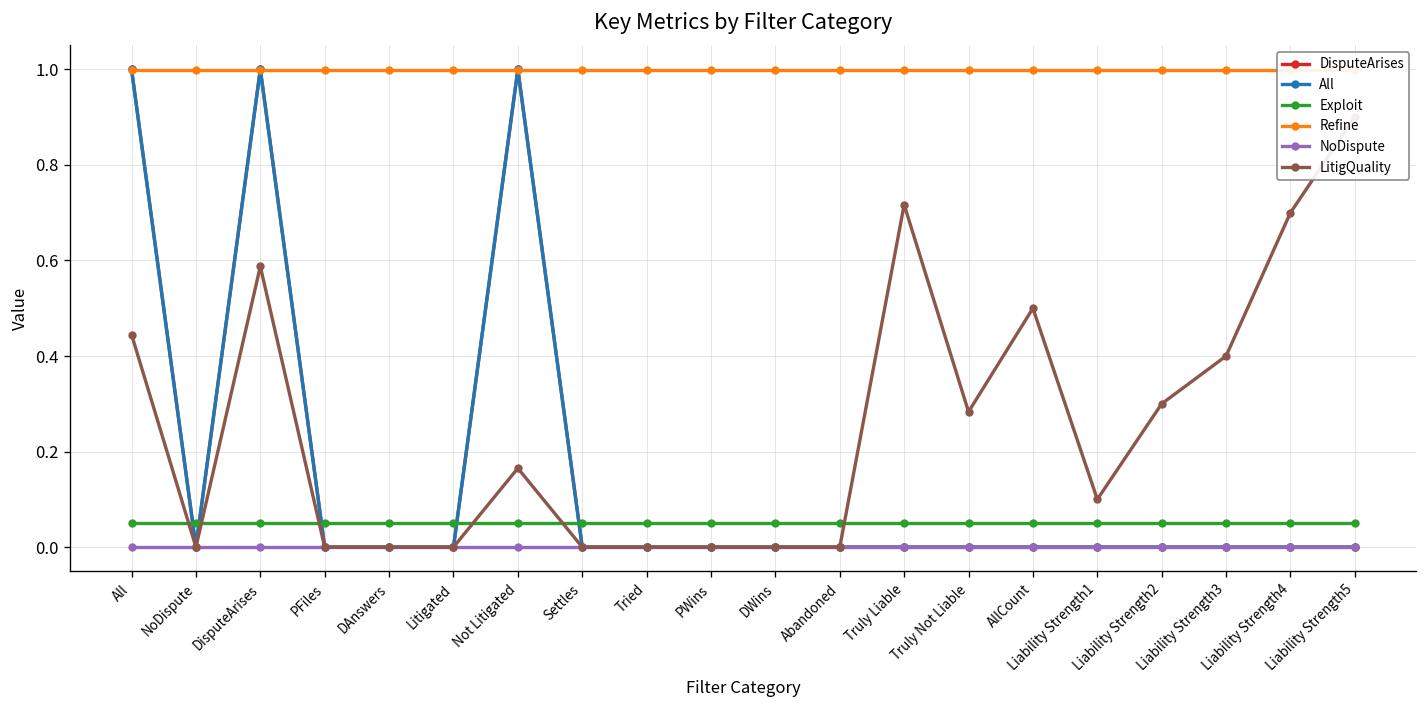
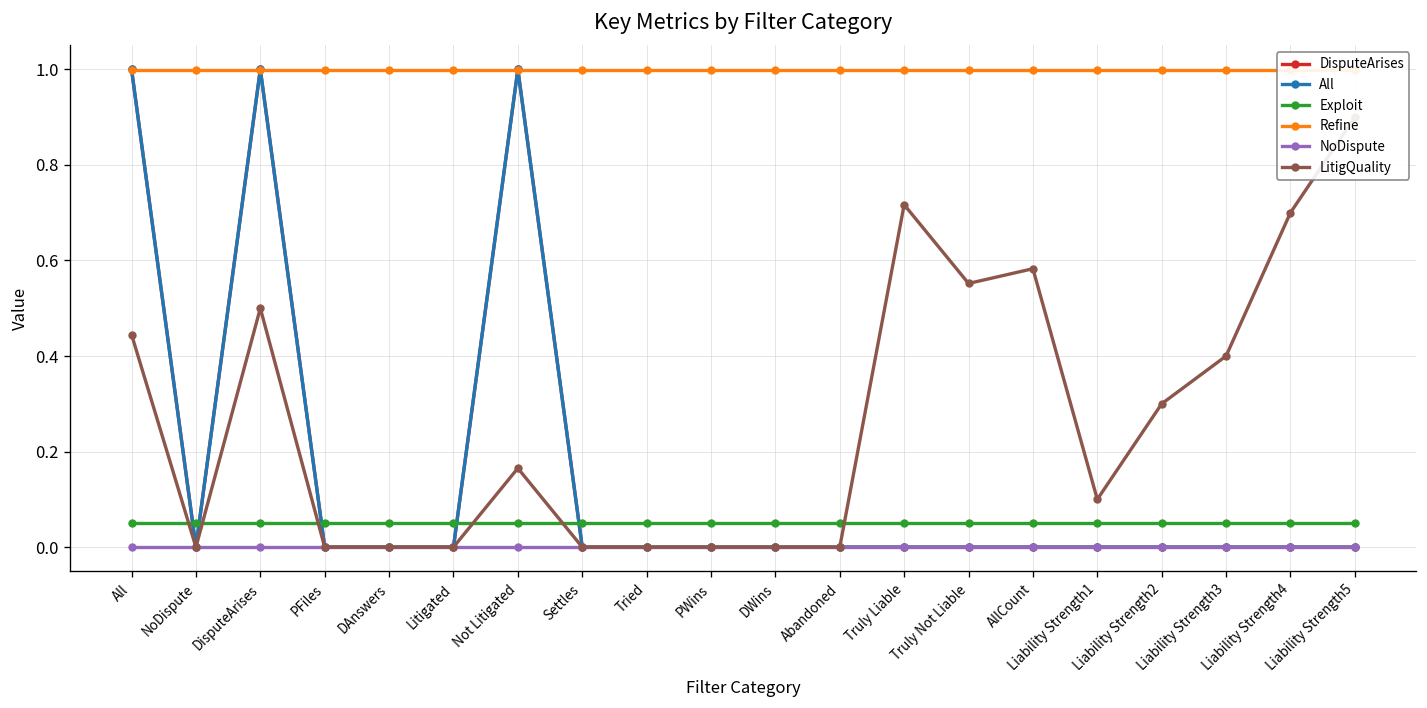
  {
    "Exploit": {
      "All": 0.05,
      "NoDispute": 0.05,
      "DisputeArises": 0.05,
      "PFiles": 0.05,
      "DAnswers": 0.05,
      "Litigated": 0.05,
      "Not Litigated": 0.05,
      "Settles": 0.05,
      "Tried": 0.05,
      "PWins": 0.05,
      "DWins": 0.05,
      "Abandoned": 0.05,
      "Truly Liable": 0.05,
      "Truly Not Liable": 0.05,
      "AllCount": 0.05,
      "Liability Strength1": 0.05,
      "Liability Strength2": 0.05,
      "Liability Strength3": 0.05,
      "Liability Strength4": 0.05,
      "Liability Strength5": 0.05
    },
    "Refine": {
      "NoDispute": 1.00,
      "PFiles": 1.00,
      "DAnswers": 1.00,
      "Litigated": 1.00,
      "Settles": 1.00,
      "Tried": 1.00,
      "PWins": 1.00,
      "DWins": 1.00,
      "Abandoned": 1.00,
      "Truly Liable": 1.00,
      "Truly Not Liable": 1.00,
      "AllCount": 1.00,
      "Liability Strength1": 1.00,
      "Liability Strength2": 1.00,
      "Liability Strength3": 1.00
    },
    "NoDispute": {
      "All": 0.00,
      "DisputeArises": 0.00,
      "Not Litigated": 0.00
    },
    "LitigQuality": {
      "All": 0.44,
-     "DisputeArises": 0.59,
+     "DisputeArises": 0.50,
      "Not Litigated": 0.17,
      "Truly Liable": 0.72,
-     "Truly Not Liable": 0.28,
-     "AllCount": 0.50,
+     "Truly Not Liable": 0.55,
+     "AllCount": 0.58,
      "Liability Strength1": 0.10,
      "Liability Strength2": 0.30,
      "Liability Strength3": 0.40,
      "Liability Strength4": 0.70
    }
  }
